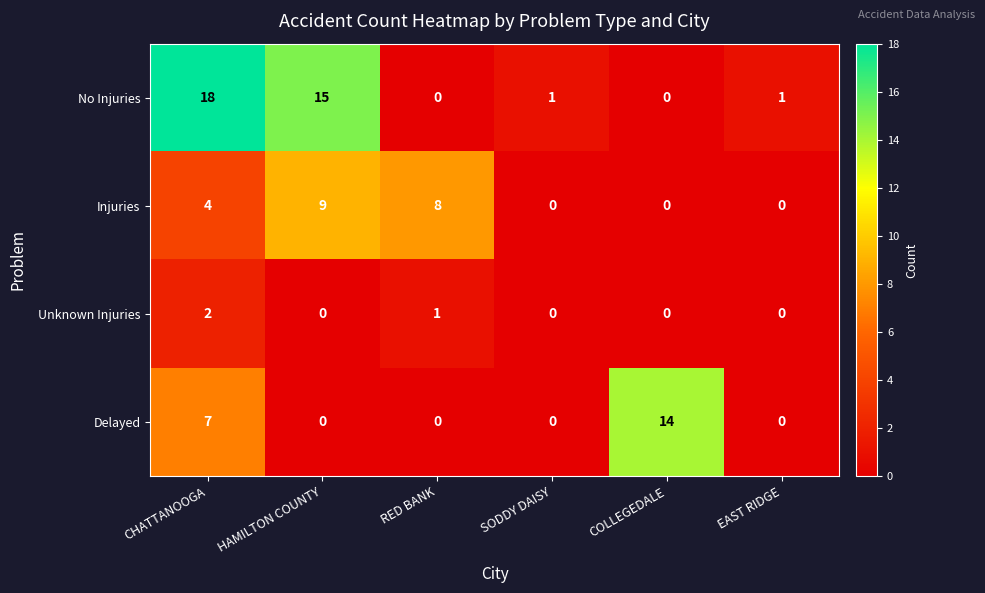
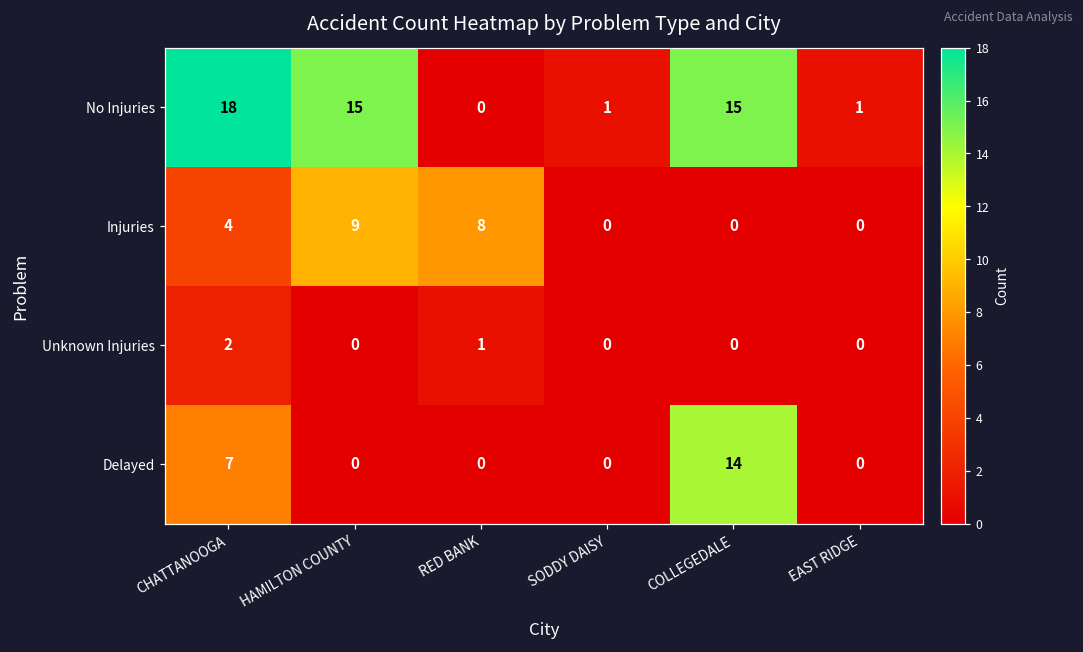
  {
    "No Injuries": {
      "CHATTANOOGA": 18,
      "HAMILTON COUNTY": 15,
      "RED BANK": 0,
      "SODDY DAISY": 1,
-     "COLLEGEDALE": 0,
+     "COLLEGEDALE": 15,
      "EAST RIDGE": 1
    },
    "Injuries": {
      "CHATTANOOGA": 4,
      "HAMILTON COUNTY": 9,
      "RED BANK": 8,
      "SODDY DAISY": 0,
      "COLLEGEDALE": 0,
      "EAST RIDGE": 0
    },
    "Unknown Injuries": {
      "CHATTANOOGA": 2,
      "HAMILTON COUNTY": 0,
      "RED BANK": 1,
      "SODDY DAISY": 0,
      "COLLEGEDALE": 0,
      "EAST RIDGE": 0
    },
    "Delayed": {
      "CHATTANOOGA": 7,
      "HAMILTON COUNTY": 0,
      "RED BANK": 0,
      "SODDY DAISY": 0,
      "COLLEGEDALE": 14,
      "EAST RIDGE": 0
    }
  }
